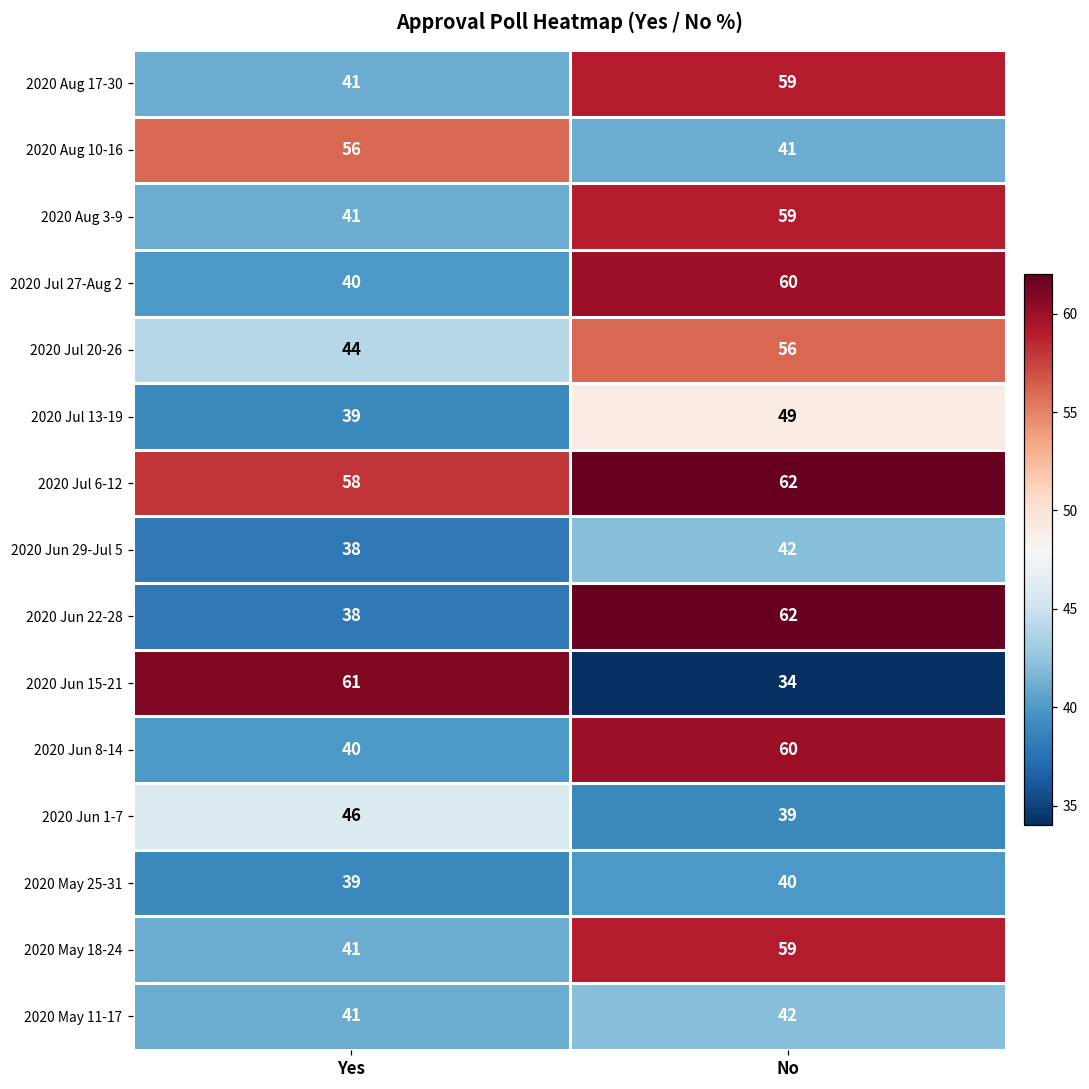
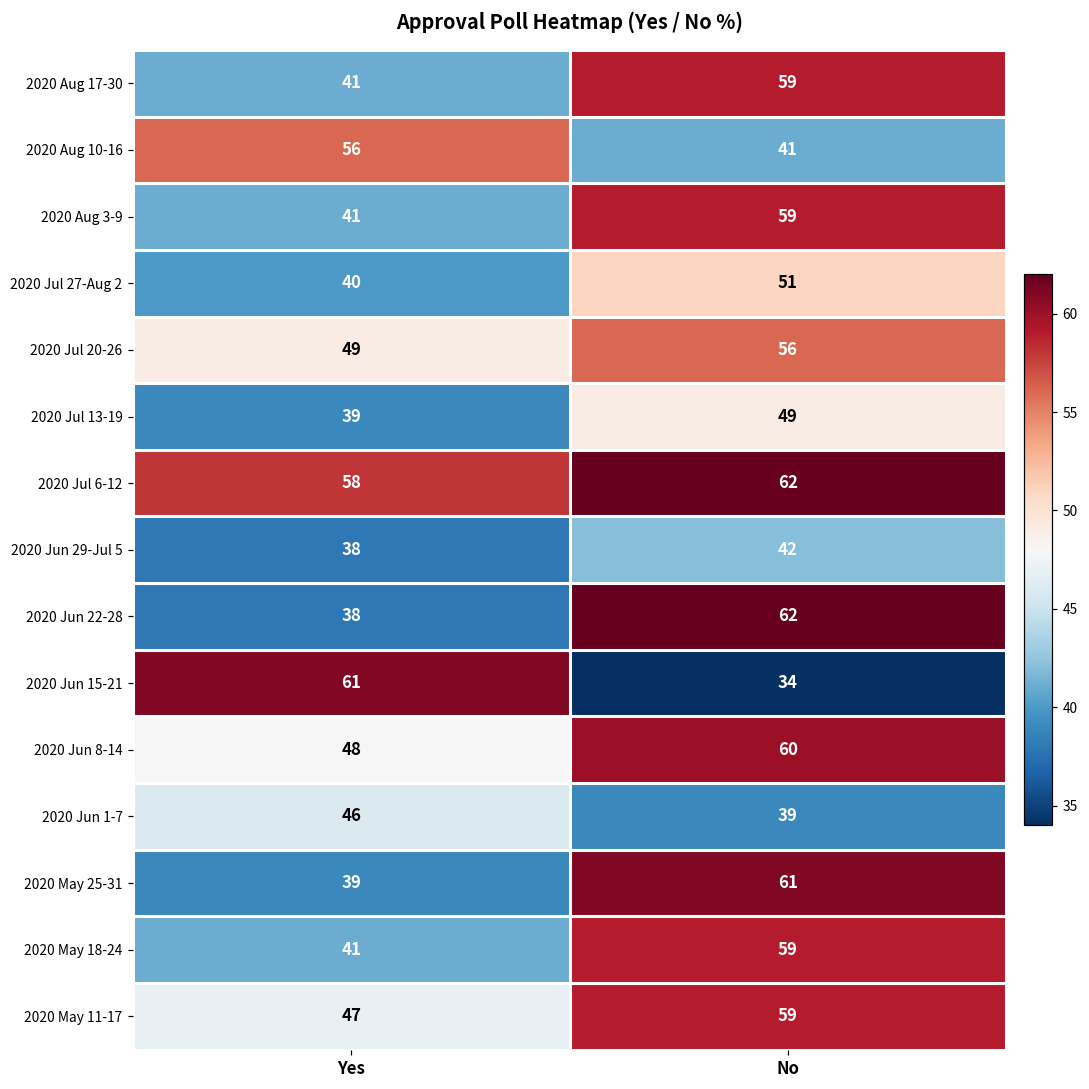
  {
    "2020 Aug 17-30": {
      "Yes": 41,
      "No": 59
    },
    "2020 Aug 10-16": {
      "Yes": 56,
      "No": 41
    },
    "2020 Aug 3-9": {
      "Yes": 41,
      "No": 59
    },
    "2020 Jul 27-Aug 2": {
      "Yes": 40,
-     "No": 60
+     "No": 51
    },
    "2020 Jul 20-26": {
-     "Yes": 44,
+     "Yes": 49,
      "No": 56
    },
    "2020 Jul 13-19": {
      "Yes": 39,
      "No": 49
    },
    "2020 Jul 6-12": {
      "Yes": 58,
      "No": 62
    },
    "2020 Jun 29-Jul 5": {
      "Yes": 38,
      "No": 42
    },
    "2020 Jun 22-28": {
      "Yes": 38,
      "No": 62
    },
    "2020 Jun 15-21": {
      "Yes": 61,
      "No": 34
    },
    "2020 Jun 8-14": {
-     "Yes": 40,
+     "Yes": 48,
      "No": 60
    },
    "2020 Jun 1-7": {
      "Yes": 46,
      "No": 39
    },
    "2020 May 25-31": {
      "Yes": 39,
-     "No": 40
+     "No": 61
    },
    "2020 May 18-24": {
      "Yes": 41,
      "No": 59
    },
    "2020 May 11-17": {
-     "Yes": 41,
-     "No": 42
+     "Yes": 47,
+     "No": 59
    }
  }
